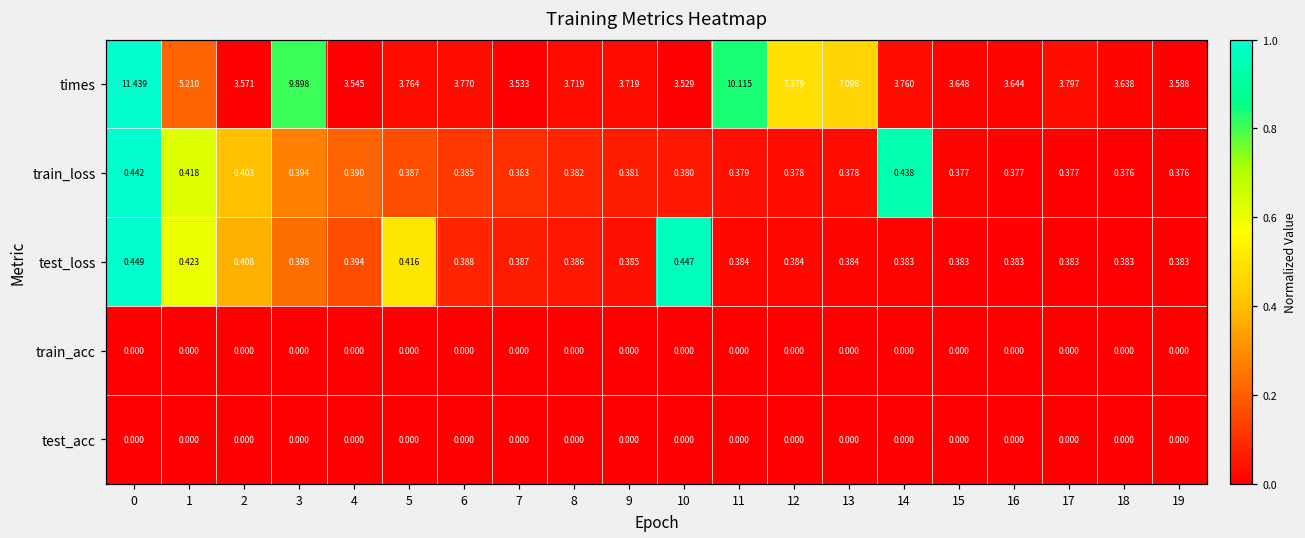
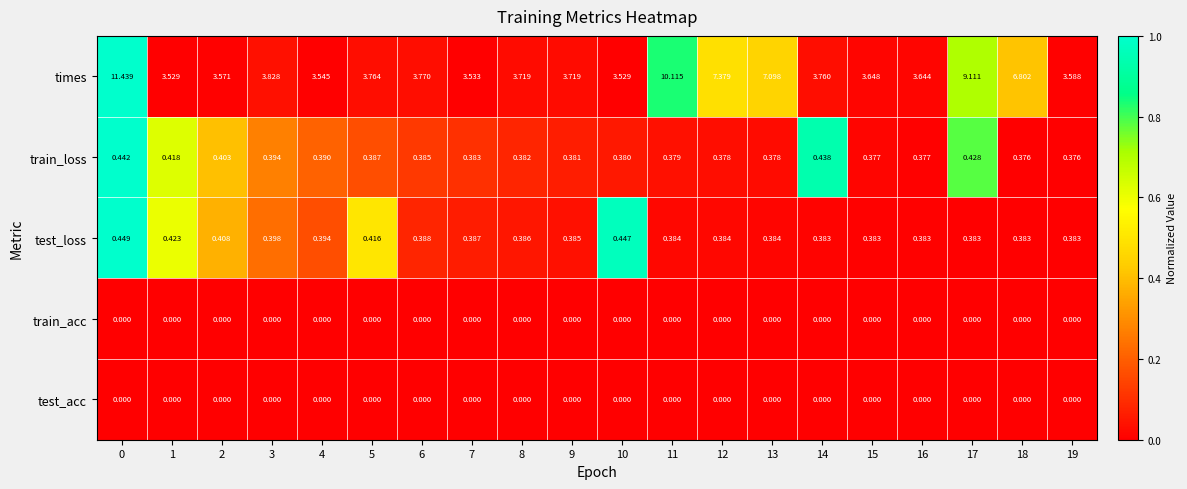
  {
    "times": {
      "0": 11.439,
-     "1": 5.210,
+     "1": 3.529,
      "2": 3.571,
-     "3": 9.898,
+     "3": 3.828,
      "4": 3.545,
      "5": 3.764,
      "6": 3.770,
      "7": 3.533,
      "8": 3.719,
      "9": 3.719,
      "10": 3.529,
      "11": 10.115,
      "12": 7.379,
      "13": 7.098,
      "14": 3.760,
      "15": 3.648,
      "16": 3.644,
-     "17": 3.797,
-     "18": 3.638,
+     "17": 9.111,
+     "18": 6.802,
      "19": 3.588
    },
    "train_loss": {
      "0": 0.442,
      "1": 0.418,
      "2": 0.403,
      "3": 0.394,
      "4": 0.390,
      "5": 0.387,
      "6": 0.385,
      "7": 0.383,
      "8": 0.382,
      "9": 0.381,
      "10": 0.380,
      "11": 0.379,
      "12": 0.378,
      "13": 0.378,
      "14": 0.438,
      "15": 0.377,
      "16": 0.377,
-     "17": 0.377,
+     "17": 0.428,
      "18": 0.376,
      "19": 0.376
    },
    "test_loss": {
      "0": 0.449,
      "1": 0.423,
      "2": 0.408,
      "3": 0.398,
      "4": 0.394,
      "5": 0.416,
      "6": 0.388,
      "7": 0.387,
      "8": 0.386,
      "9": 0.385,
      "10": 0.447,
      "11": 0.384,
      "12": 0.384,
      "13": 0.384,
      "14": 0.383,
      "15": 0.383,
      "16": 0.383,
      "17": 0.383,
      "18": 0.383,
      "19": 0.383
    },
    "train_acc": {
      "0": 0.000,
      "1": 0.000,
      "2": 0.000,
      "3": 0.000,
      "4": 0.000,
      "5": 0.000,
      "6": 0.000,
      "7": 0.000,
      "8": 0.000,
      "9": 0.000,
      "10": 0.000,
      "11": 0.000,
      "12": 0.000,
      "13": 0.000,
      "14": 0.000,
      "15": 0.000,
      "16": 0.000,
      "17": 0.000,
      "18": 0.000,
      "19": 0.000
    },
    "test_acc": {
      "0": 0.000,
      "1": 0.000,
      "2": 0.000,
      "3": 0.000,
      "4": 0.000,
      "5": 0.000,
      "6": 0.000,
      "7": 0.000,
      "8": 0.000,
      "9": 0.000,
      "10": 0.000,
      "11": 0.000,
      "12": 0.000,
      "13": 0.000,
      "14": 0.000,
      "15": 0.000,
      "16": 0.000,
      "17": 0.000,
      "18": 0.000,
      "19": 0.000
    }
  }
